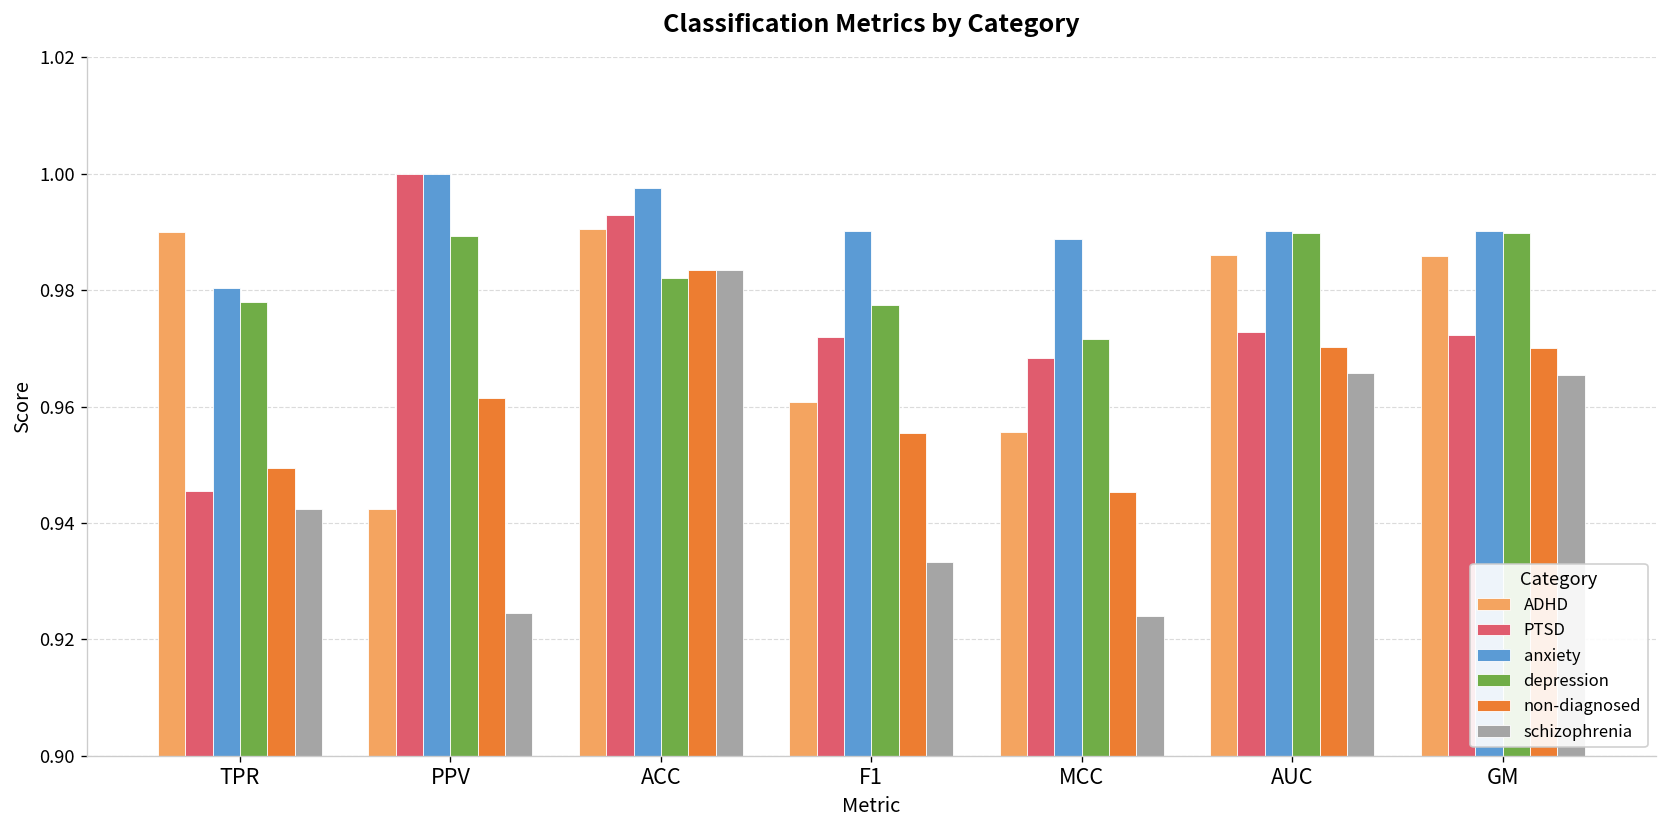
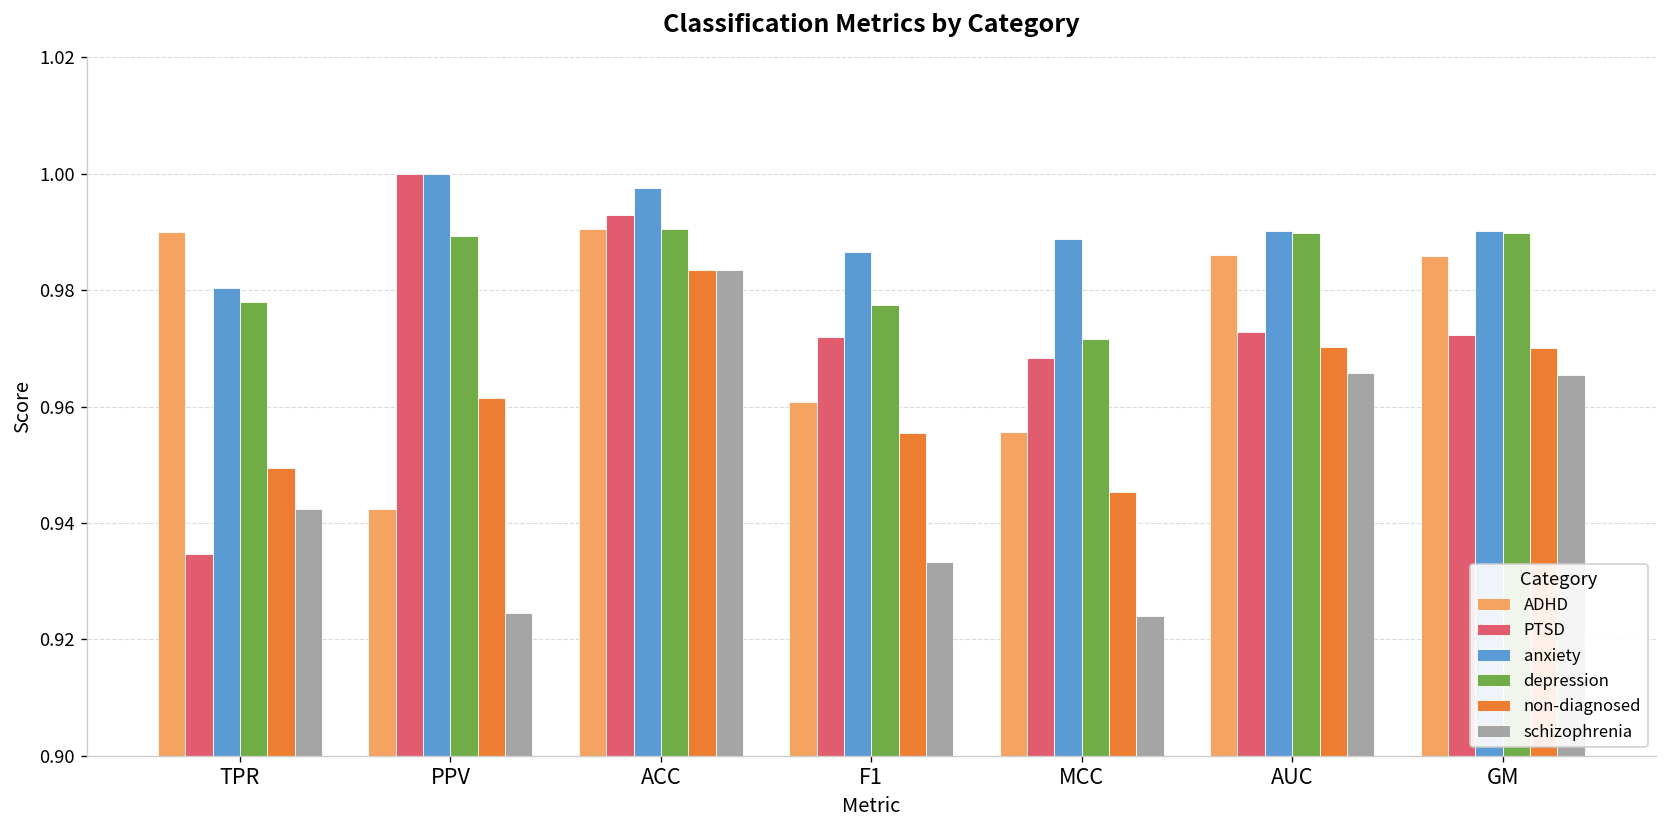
  {
    "ADHD": {
      "TPR": 0.990,
      "PPV": 0.942,
      "ACC": 0.991,
      "F1": 0.961,
      "MCC": 0.956,
      "AUC": 0.986,
      "GM": 0.986
    },
    "PTSD": {
-     "TPR": 0.945,
+     "TPR": 0.935,
      "PPV": 1.000,
      "ACC": 0.993,
      "F1": 0.972,
      "MCC": 0.968,
      "AUC": 0.973,
      "GM": 0.972
    },
    "anxiety": {
      "TPR": 0.980,
      "PPV": 1.000,
      "ACC": 0.998,
-     "F1": 0.990,
+     "F1": 0.987,
      "MCC": 0.989,
      "AUC": 0.990,
      "GM": 0.990
    },
    "depression": {
      "TPR": 0.978,
      "PPV": 0.989,
-     "ACC": 0.982,
+     "ACC": 0.991,
      "F1": 0.978,
      "MCC": 0.972,
      "AUC": 0.990,
      "GM": 0.990
    },
    "non-diagnosed": {
      "TPR": 0.949,
      "PPV": 0.962,
      "ACC": 0.983,
      "F1": 0.955,
      "MCC": 0.945,
      "AUC": 0.970,
      "GM": 0.970
    },
    "schizophrenia": {
      "TPR": 0.942,
      "PPV": 0.925,
      "ACC": 0.983,
      "F1": 0.933,
      "MCC": 0.924,
      "AUC": 0.966,
      "GM": 0.965
    }
  }
